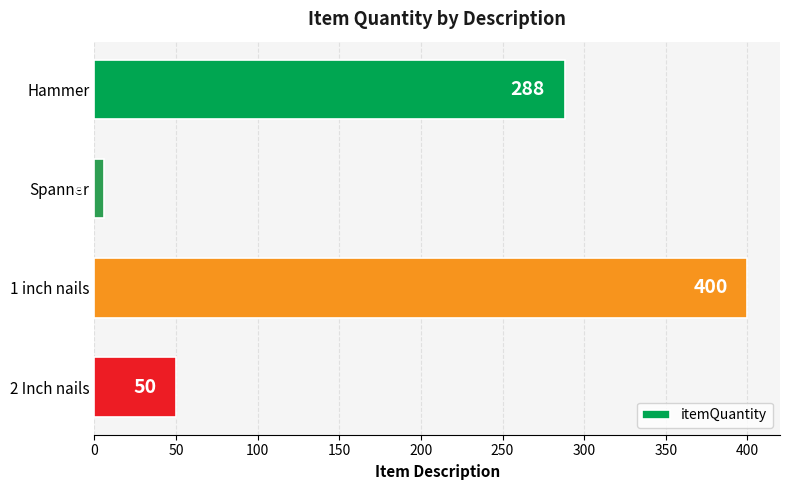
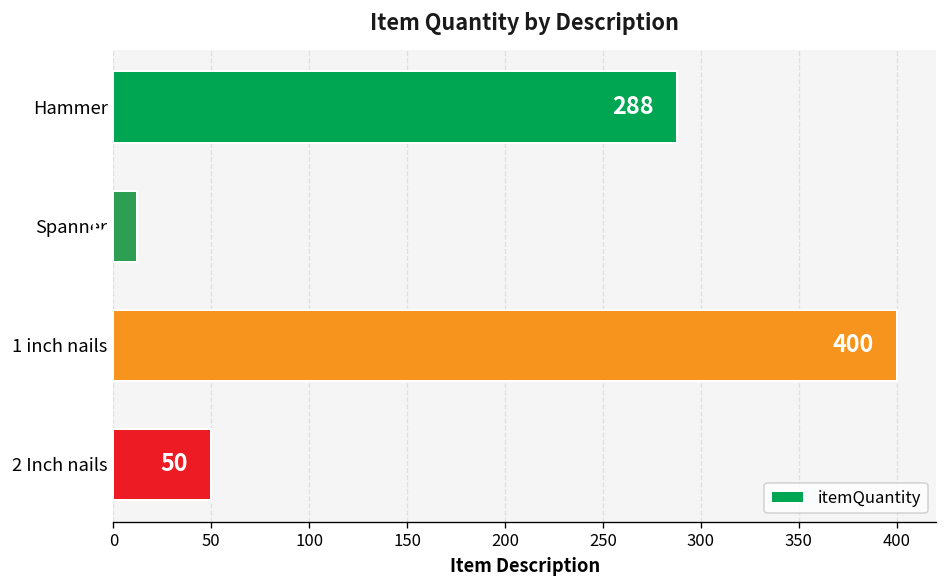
  {
-   "Spanner": 6
+   "Spanner": 12
  }
